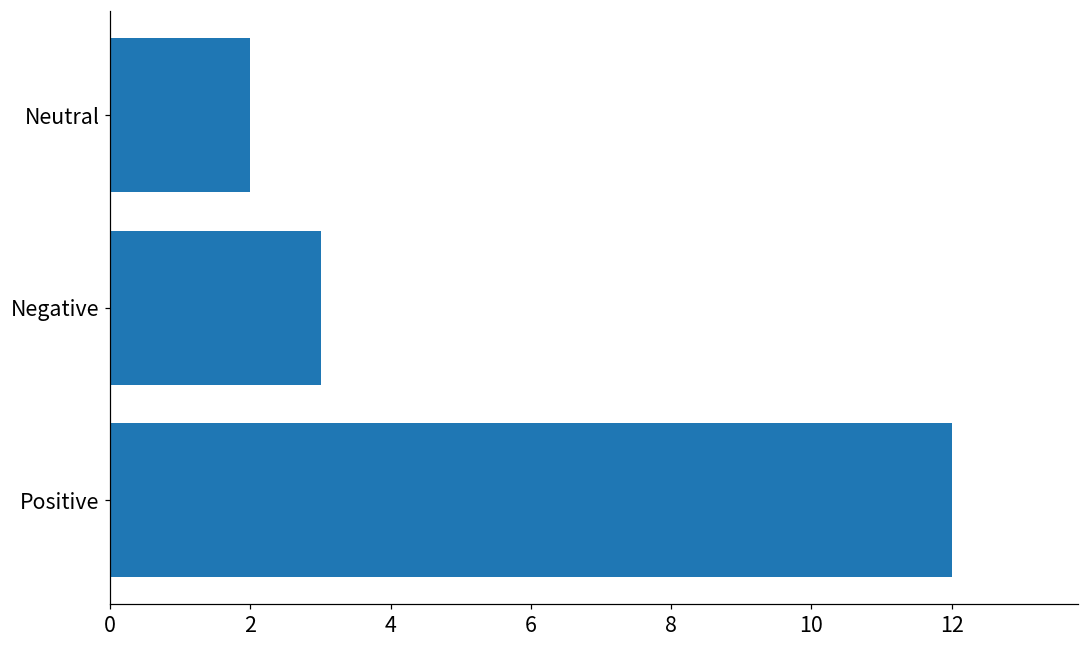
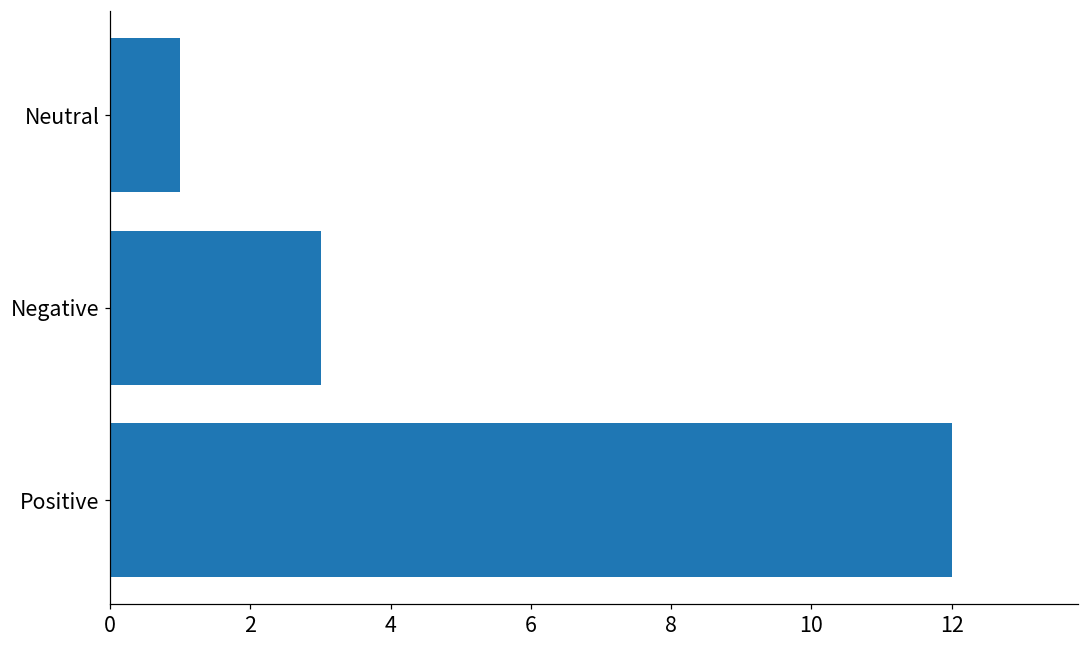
  {
-   "Neutral": 2,
+   "Neutral": 1,
    "Negative": 3,
    "Positive": 12
  }
